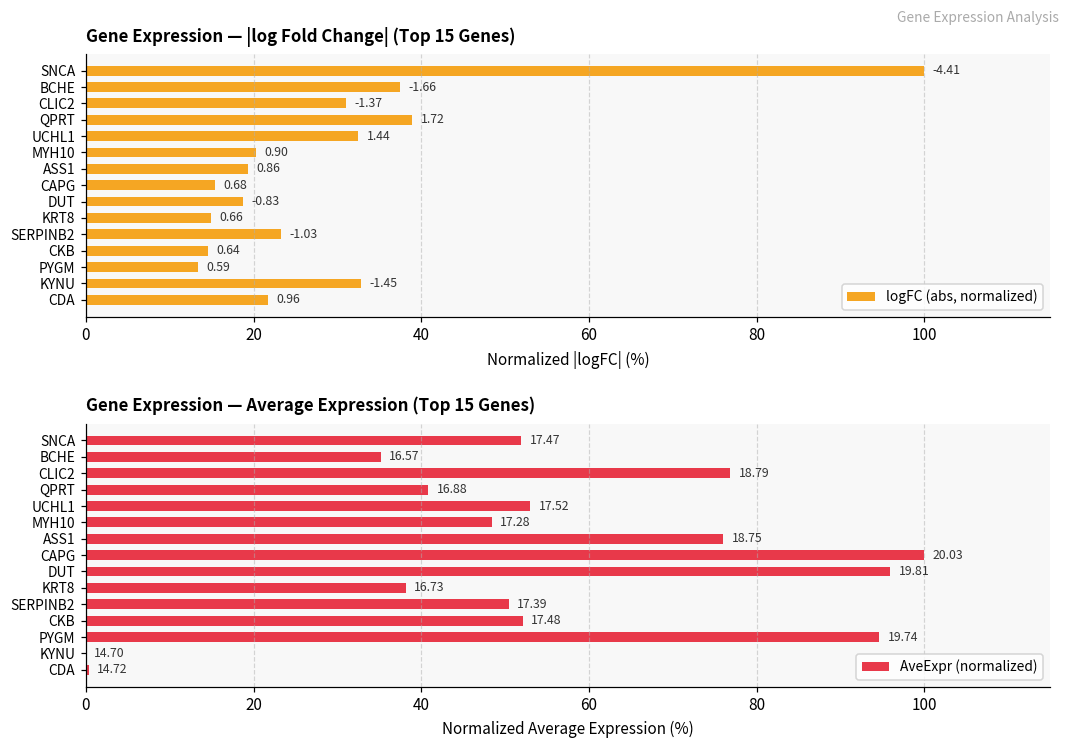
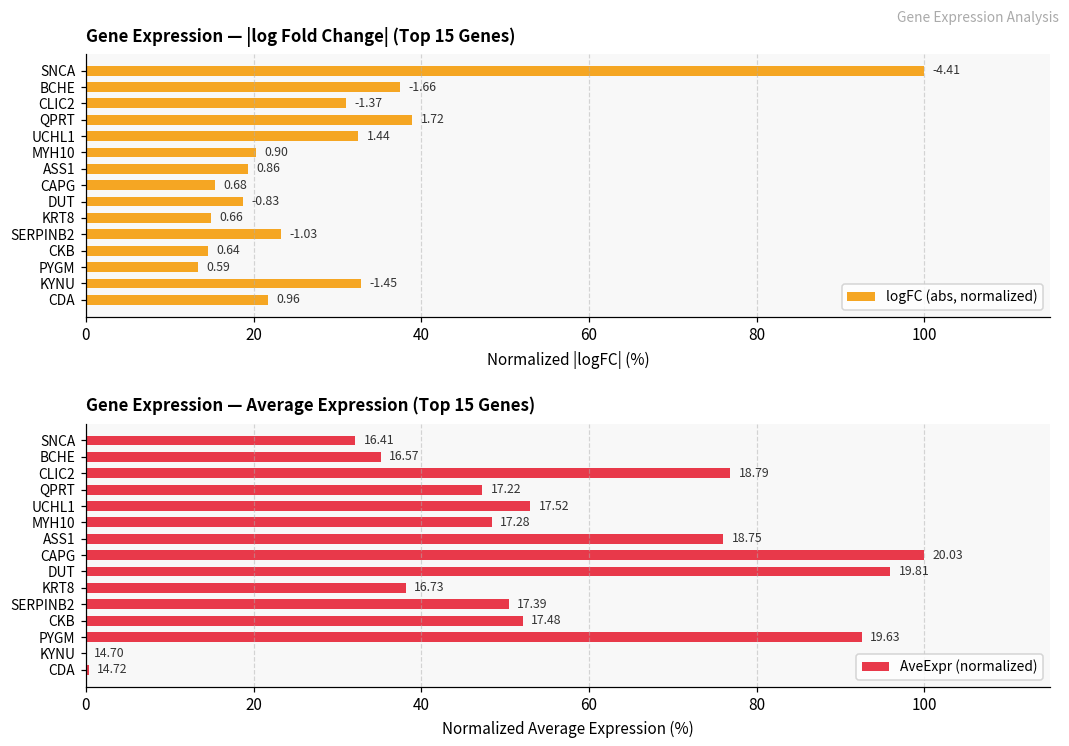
  {
    "Gene Expression — Average Expression (Top 15 Genes)": {
-     "SNCA": 17.47,
-     "QPRT": 16.88,
-     "PYGM": 19.74
+     "SNCA": 16.41,
+     "QPRT": 17.22,
+     "PYGM": 19.63
    }
  }
